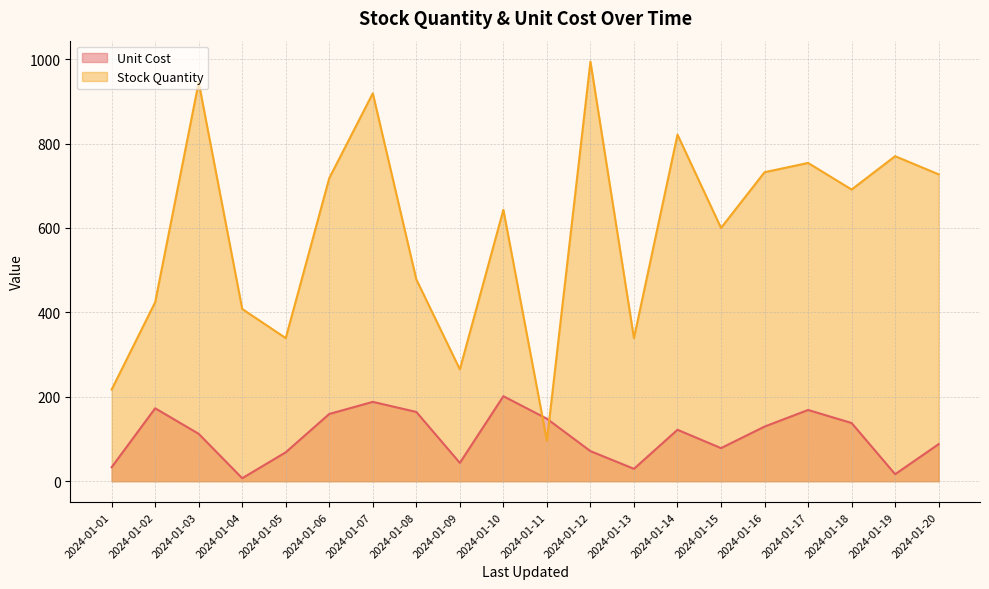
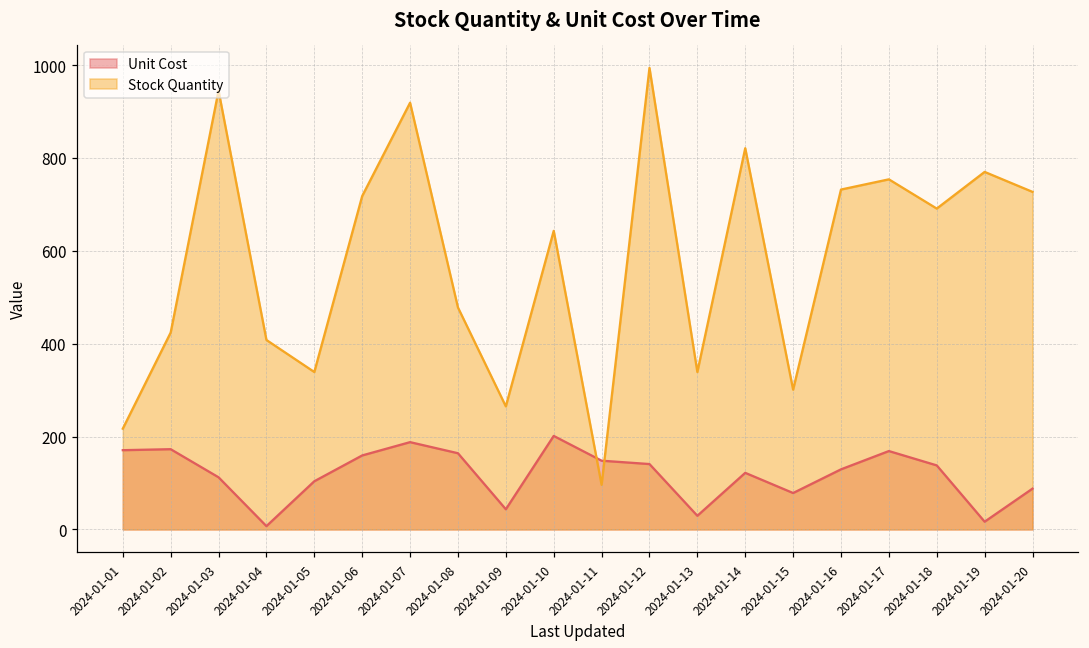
  {
    "Unit Cost": {
-     "2024-01-01": 30,
+     "2024-01-01": 170,
      "2024-01-02": 170,
      "2024-01-03": 110,
      "2024-01-04": 10,
-     "2024-01-05": 70,
+     "2024-01-05": 100,
      "2024-01-06": 160,
      "2024-01-07": 190,
      "2024-01-08": 160,
      "2024-01-09": 40,
      "2024-01-10": 200,
      "2024-01-11": 150,
-     "2024-01-12": 70,
+     "2024-01-12": 140,
      "2024-01-13": 30,
      "2024-01-14": 120,
      "2024-01-15": 80,
      "2024-01-16": 130,
      "2024-01-17": 170,
      "2024-01-18": 140,
      "2024-01-19": 20,
      "2024-01-20": 90
    },
    "Stock Quantity": {
      "2024-01-01": 220,
      "2024-01-02": 420,
      "2024-01-04": 410,
      "2024-01-05": 340,
      "2024-01-06": 720,
      "2024-01-07": 920,
      "2024-01-08": 480,
      "2024-01-09": 270,
      "2024-01-10": 640,
      "2024-01-11": 100,
      "2024-01-12": 990,
      "2024-01-13": 340,
      "2024-01-14": 820,
-     "2024-01-15": 600,
+     "2024-01-15": 300,
      "2024-01-16": 730,
      "2024-01-17": 750,
      "2024-01-18": 690,
      "2024-01-19": 770,
      "2024-01-20": 730
    }
  }
